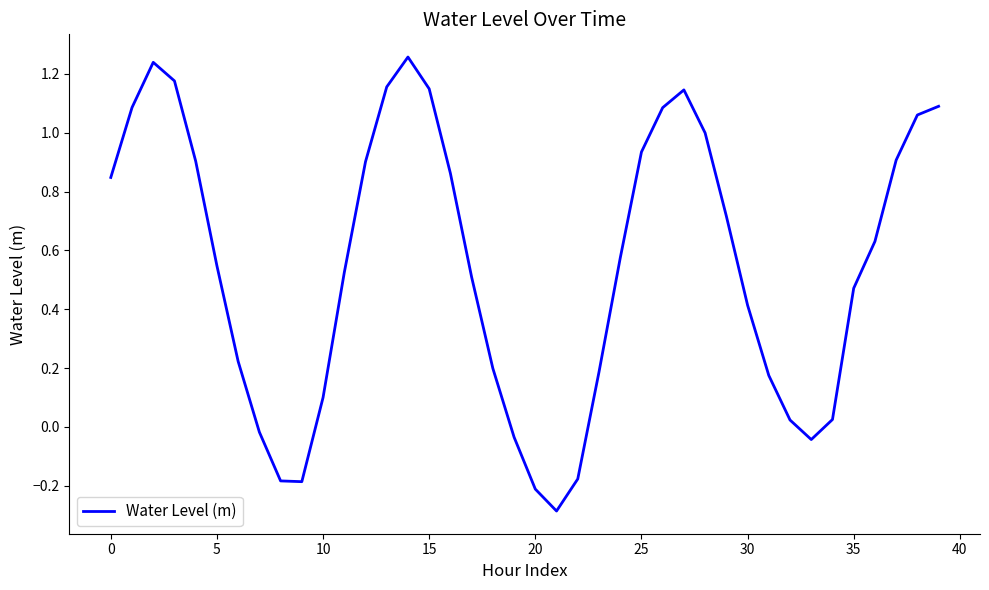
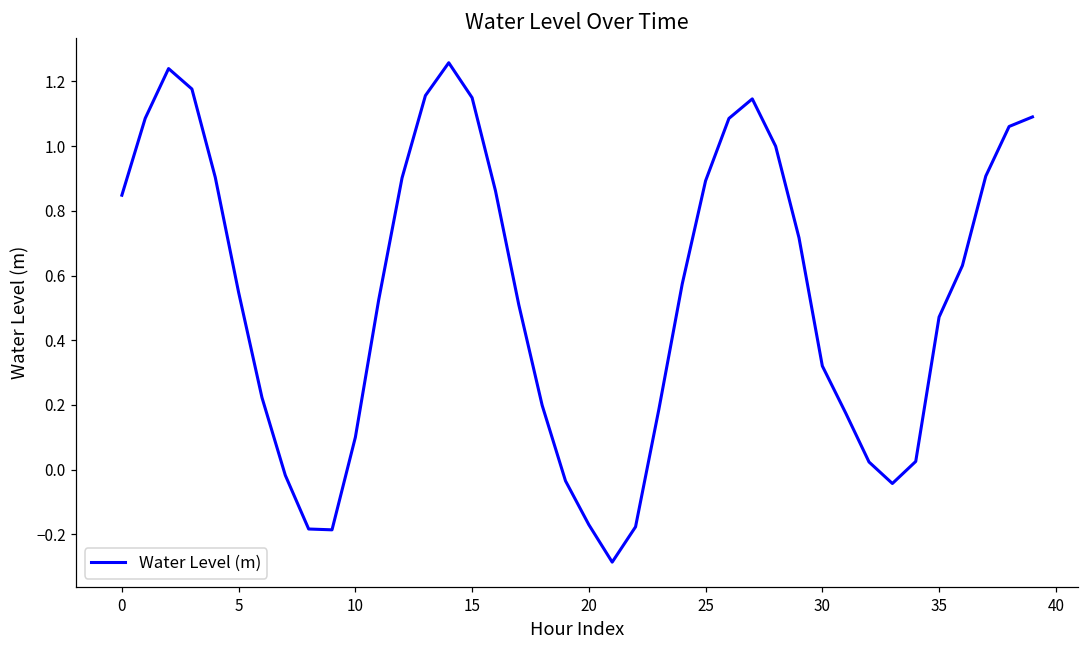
  {
    "0": 0.85,
    "5": 0.55,
    "10": 0.10,
    "15": 1.15,
-   "20": -0.21,
-   "25": 0.93,
-   "30": 0.41,
+   "20": -0.17,
+   "25": 0.89,
+   "30": 0.32,
    "35": 0.47
  }
